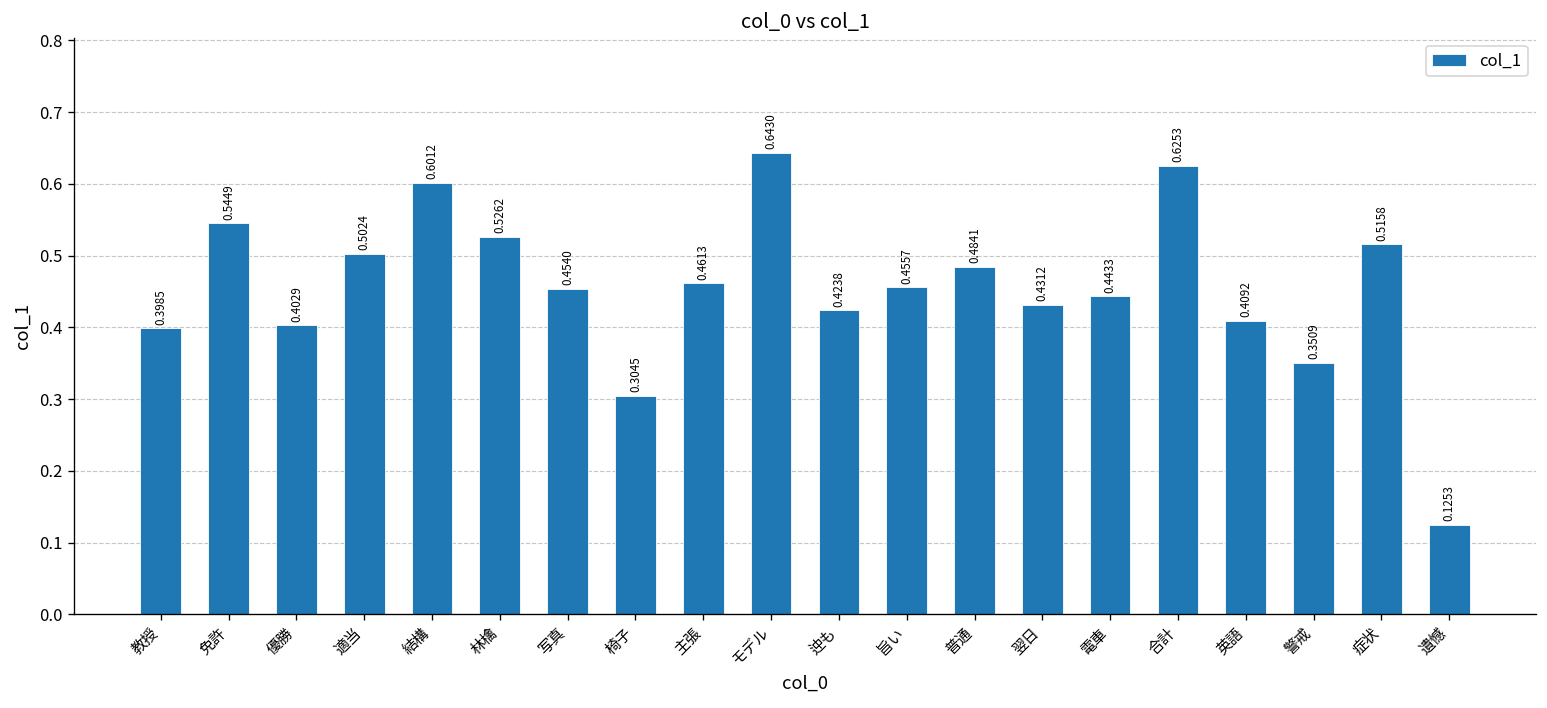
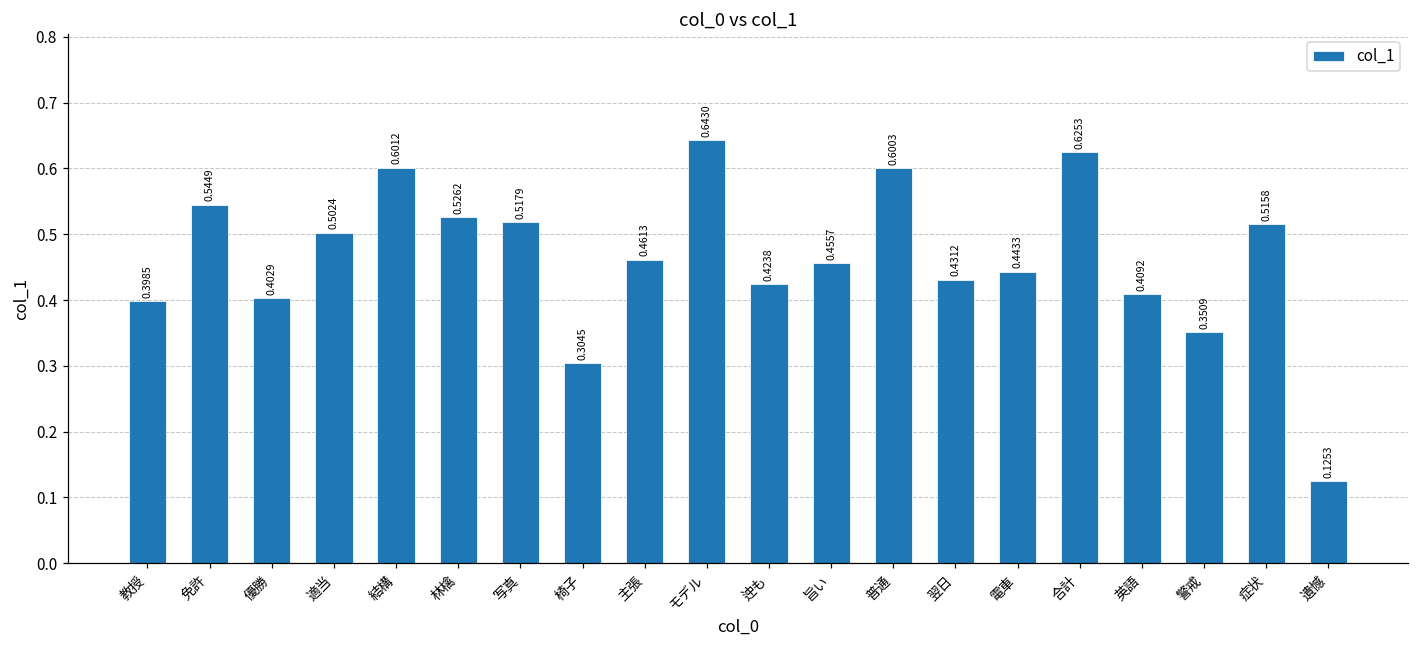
  {
    "教授": 0.3985,
    "免許": 0.5449,
    "優勝": 0.4029,
    "適当": 0.5024,
    "結構": 0.6012,
    "林檎": 0.5262,
-   "写真": 0.4540,
+   "写真": 0.5179,
    "椅子": 0.3045,
    "主張": 0.4613,
    "モデル": 0.6430,
    "迚も": 0.4238,
    "旨い": 0.4557,
-   "普通": 0.4841,
+   "普通": 0.6003,
    "翌日": 0.4312,
    "電車": 0.4433,
    "合計": 0.6253,
    "英語": 0.4092,
    "警戒": 0.3509,
    "症状": 0.5158,
    "遺憾": 0.1253
  }
